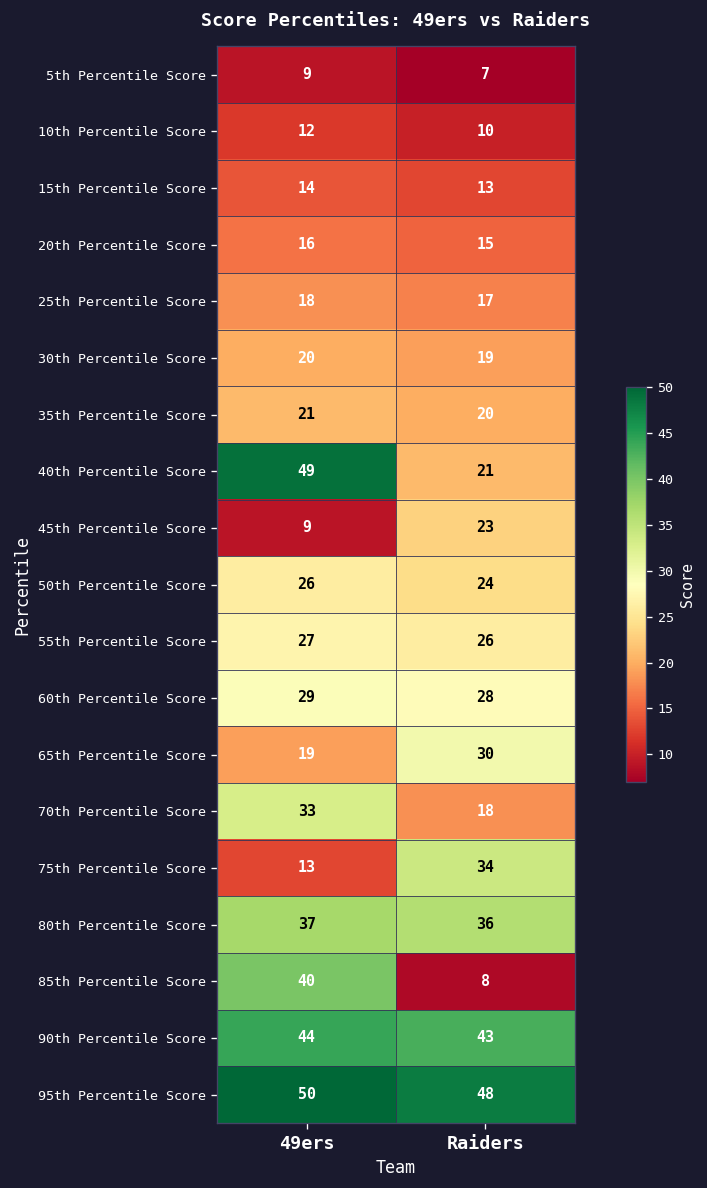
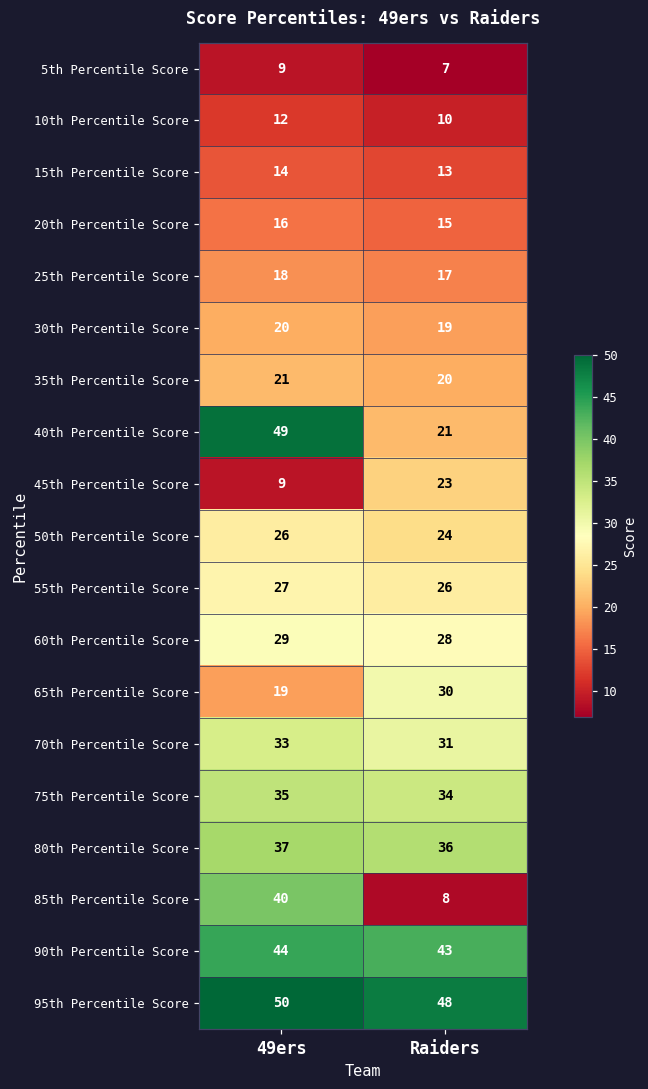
  {
    "5th Percentile Score": {
      "49ers": 9,
      "Raiders": 7
    },
    "10th Percentile Score": {
      "49ers": 12,
      "Raiders": 10
    },
    "15th Percentile Score": {
      "49ers": 14,
      "Raiders": 13
    },
    "20th Percentile Score": {
      "49ers": 16,
      "Raiders": 15
    },
    "25th Percentile Score": {
      "49ers": 18,
      "Raiders": 17
    },
    "30th Percentile Score": {
      "49ers": 20,
      "Raiders": 19
    },
    "35th Percentile Score": {
      "49ers": 21,
      "Raiders": 20
    },
    "40th Percentile Score": {
      "49ers": 49,
      "Raiders": 21
    },
    "45th Percentile Score": {
      "49ers": 9,
      "Raiders": 23
    },
    "50th Percentile Score": {
      "49ers": 26,
      "Raiders": 24
    },
    "55th Percentile Score": {
      "49ers": 27,
      "Raiders": 26
    },
    "60th Percentile Score": {
      "49ers": 29,
      "Raiders": 28
    },
    "65th Percentile Score": {
      "49ers": 19,
      "Raiders": 30
    },
    "70th Percentile Score": {
      "49ers": 33,
-     "Raiders": 18
+     "Raiders": 31
    },
    "75th Percentile Score": {
-     "49ers": 13,
+     "49ers": 35,
      "Raiders": 34
    },
    "80th Percentile Score": {
      "49ers": 37,
      "Raiders": 36
    },
    "85th Percentile Score": {
      "49ers": 40,
      "Raiders": 8
    },
    "90th Percentile Score": {
      "49ers": 44,
      "Raiders": 43
    },
    "95th Percentile Score": {
      "49ers": 50,
      "Raiders": 48
    }
  }
